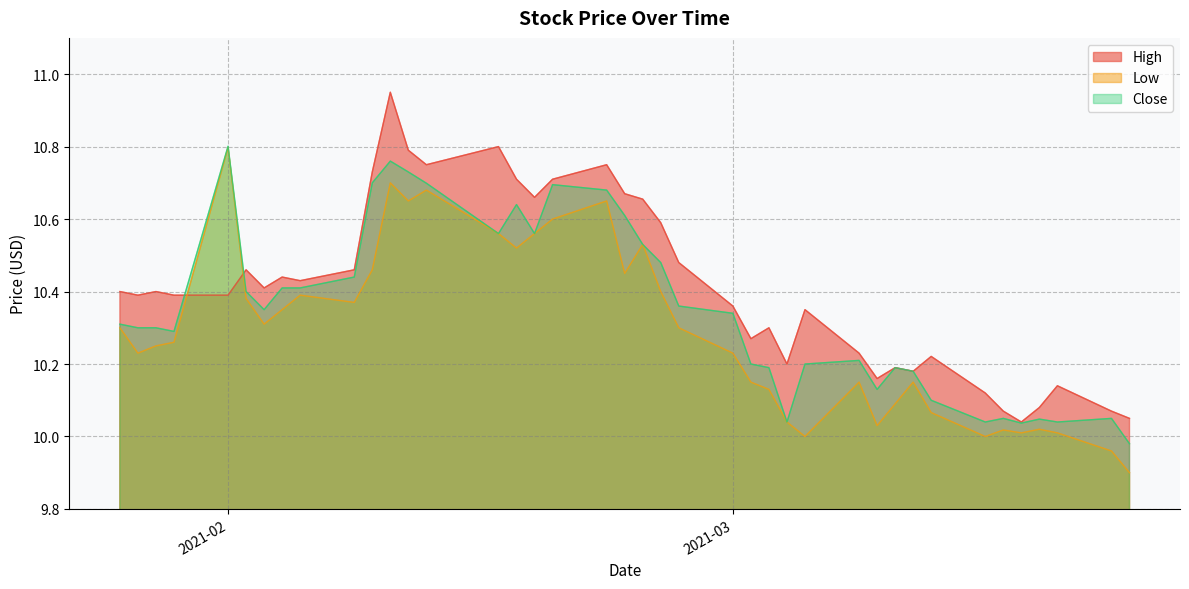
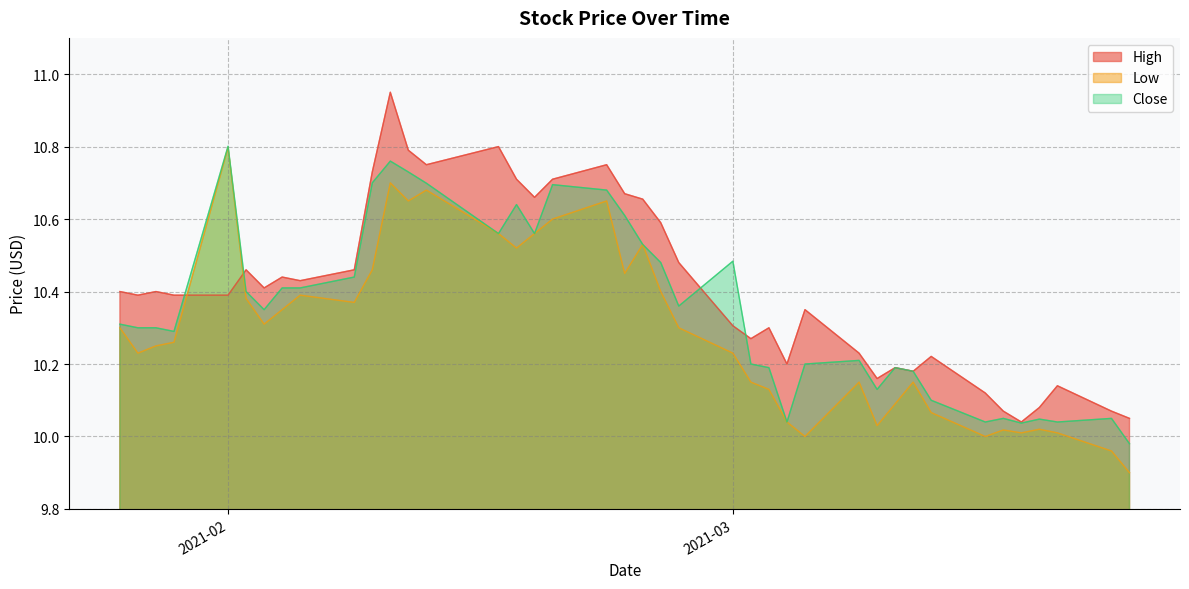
  {
    "High": {
      "2021-02": 10.39,
-     "2021-03": 10.36
+     "2021-03": 10.31
    },
    "Low": {
      "2021-03": 10.23
    },
    "Close": {
-     "2021-03": 10.34
+     "2021-03": 10.48
    }
  }
